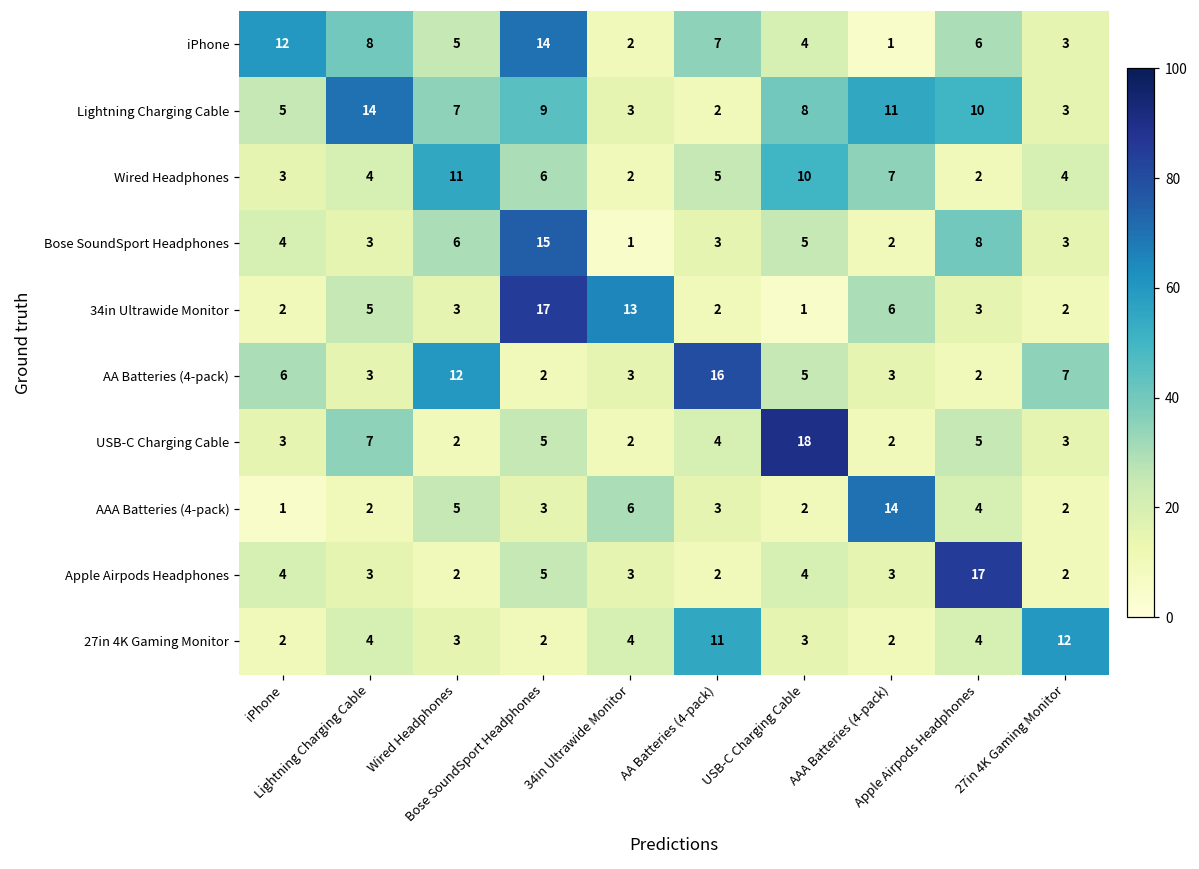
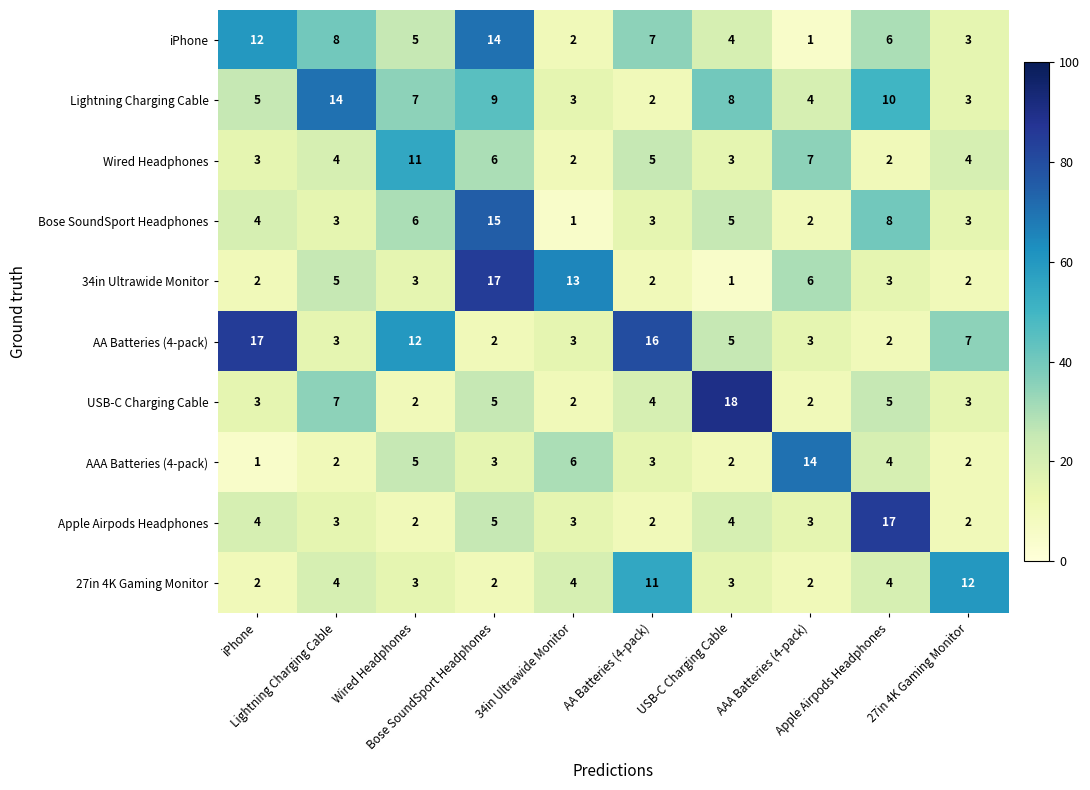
  {
    "iPhone": {
      "iPhone": 12,
      "Lightning Charging Cable": 8,
      "Wired Headphones": 5,
      "Bose SoundSport Headphones": 14,
      "34in Ultrawide Monitor": 2,
      "AA Batteries (4-pack)": 7,
      "USB-C Charging Cable": 4,
      "AAA Batteries (4-pack)": 1,
      "Apple Airpods Headphones": 6,
      "27in 4K Gaming Monitor": 3
    },
    "Lightning Charging Cable": {
      "iPhone": 5,
      "Lightning Charging Cable": 14,
      "Wired Headphones": 7,
      "Bose SoundSport Headphones": 9,
      "34in Ultrawide Monitor": 3,
      "AA Batteries (4-pack)": 2,
      "USB-C Charging Cable": 8,
-     "AAA Batteries (4-pack)": 11,
+     "AAA Batteries (4-pack)": 4,
      "Apple Airpods Headphones": 10,
      "27in 4K Gaming Monitor": 3
    },
    "Wired Headphones": {
      "iPhone": 3,
      "Lightning Charging Cable": 4,
      "Wired Headphones": 11,
      "Bose SoundSport Headphones": 6,
      "34in Ultrawide Monitor": 2,
      "AA Batteries (4-pack)": 5,
-     "USB-C Charging Cable": 10,
+     "USB-C Charging Cable": 3,
      "AAA Batteries (4-pack)": 7,
      "Apple Airpods Headphones": 2,
      "27in 4K Gaming Monitor": 4
    },
    "Bose SoundSport Headphones": {
      "iPhone": 4,
      "Lightning Charging Cable": 3,
      "Wired Headphones": 6,
      "Bose SoundSport Headphones": 15,
      "34in Ultrawide Monitor": 1,
      "AA Batteries (4-pack)": 3,
      "USB-C Charging Cable": 5,
      "AAA Batteries (4-pack)": 2,
      "Apple Airpods Headphones": 8,
      "27in 4K Gaming Monitor": 3
    },
    "34in Ultrawide Monitor": {
      "iPhone": 2,
      "Lightning Charging Cable": 5,
      "Wired Headphones": 3,
      "Bose SoundSport Headphones": 17,
      "34in Ultrawide Monitor": 13,
      "AA Batteries (4-pack)": 2,
      "USB-C Charging Cable": 1,
      "AAA Batteries (4-pack)": 6,
      "Apple Airpods Headphones": 3,
      "27in 4K Gaming Monitor": 2
    },
    "AA Batteries (4-pack)": {
-     "iPhone": 6,
+     "iPhone": 17,
      "Lightning Charging Cable": 3,
      "Wired Headphones": 12,
      "Bose SoundSport Headphones": 2,
      "34in Ultrawide Monitor": 3,
      "AA Batteries (4-pack)": 16,
      "USB-C Charging Cable": 5,
      "AAA Batteries (4-pack)": 3,
      "Apple Airpods Headphones": 2,
      "27in 4K Gaming Monitor": 7
    },
    "USB-C Charging Cable": {
      "iPhone": 3,
      "Lightning Charging Cable": 7,
      "Wired Headphones": 2,
      "Bose SoundSport Headphones": 5,
      "34in Ultrawide Monitor": 2,
      "AA Batteries (4-pack)": 4,
      "USB-C Charging Cable": 18,
      "AAA Batteries (4-pack)": 2,
      "Apple Airpods Headphones": 5,
      "27in 4K Gaming Monitor": 3
    },
    "AAA Batteries (4-pack)": {
      "iPhone": 1,
      "Lightning Charging Cable": 2,
      "Wired Headphones": 5,
      "Bose SoundSport Headphones": 3,
      "34in Ultrawide Monitor": 6,
      "AA Batteries (4-pack)": 3,
      "USB-C Charging Cable": 2,
      "AAA Batteries (4-pack)": 14,
      "Apple Airpods Headphones": 4,
      "27in 4K Gaming Monitor": 2
    },
    "Apple Airpods Headphones": {
      "iPhone": 4,
      "Lightning Charging Cable": 3,
      "Wired Headphones": 2,
      "Bose SoundSport Headphones": 5,
      "34in Ultrawide Monitor": 3,
      "AA Batteries (4-pack)": 2,
      "USB-C Charging Cable": 4,
      "AAA Batteries (4-pack)": 3,
      "Apple Airpods Headphones": 17,
      "27in 4K Gaming Monitor": 2
    },
    "27in 4K Gaming Monitor": {
      "iPhone": 2,
      "Lightning Charging Cable": 4,
      "Wired Headphones": 3,
      "Bose SoundSport Headphones": 2,
      "34in Ultrawide Monitor": 4,
      "AA Batteries (4-pack)": 11,
      "USB-C Charging Cable": 3,
      "AAA Batteries (4-pack)": 2,
      "Apple Airpods Headphones": 4,
      "27in 4K Gaming Monitor": 12
    }
  }
